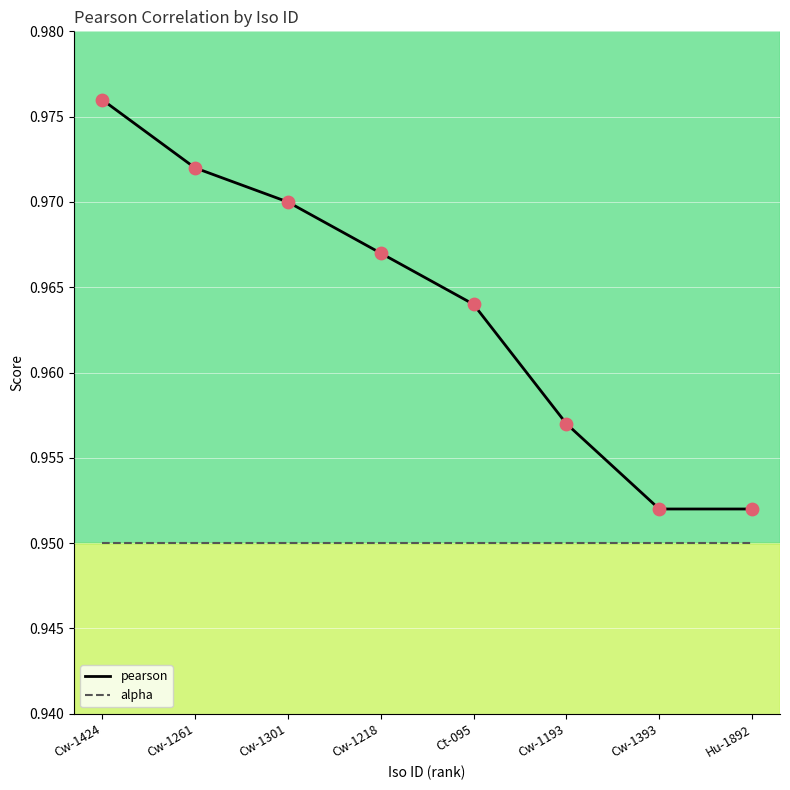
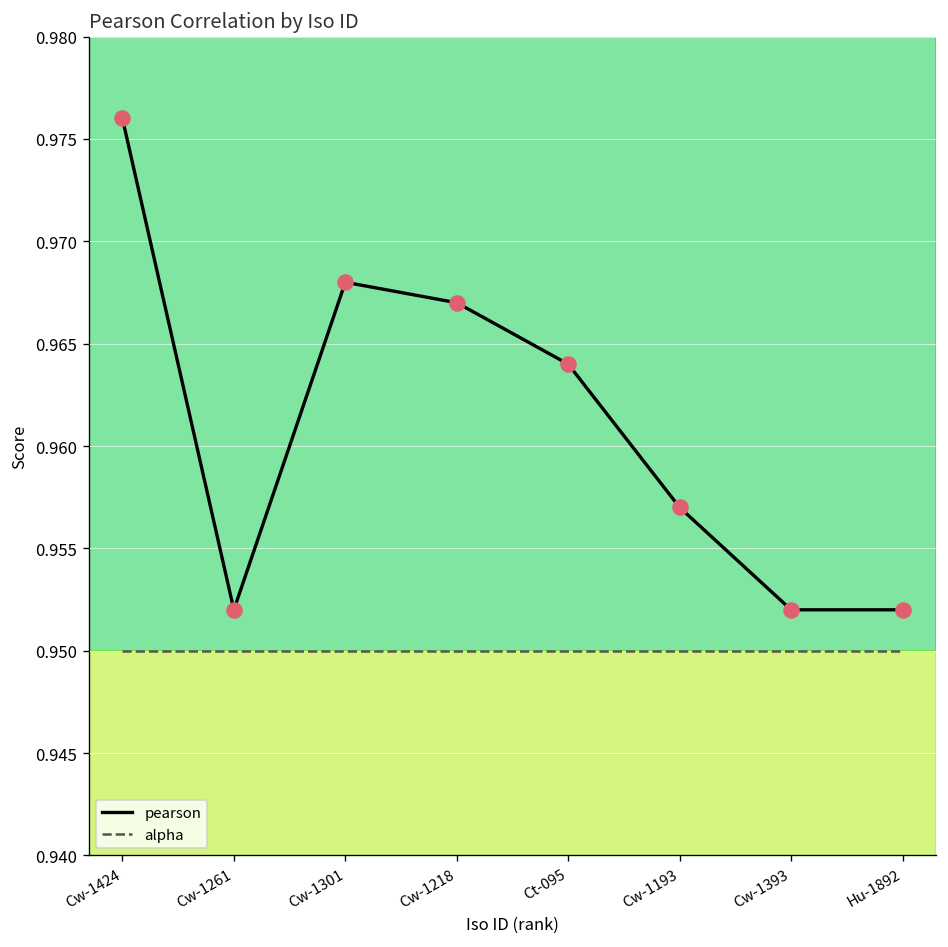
  {
    "pearson": {
      "Cw-1424": 0.976,
-     "Cw-1261": 0.972,
-     "Cw-1301": 0.970,
+     "Cw-1261": 0.952,
+     "Cw-1301": 0.968,
      "Cw-1218": 0.967,
      "Ct-095": 0.964,
      "Cw-1193": 0.957,
      "Cw-1393": 0.952,
      "Hu-1892": 0.952
    },
    "alpha": {
      "Cw-1424": 0.950,
      "Cw-1261": 0.950,
      "Cw-1301": 0.950,
      "Cw-1218": 0.950,
      "Ct-095": 0.950,
      "Cw-1193": 0.950,
      "Cw-1393": 0.950,
      "Hu-1892": 0.950
    }
  }
